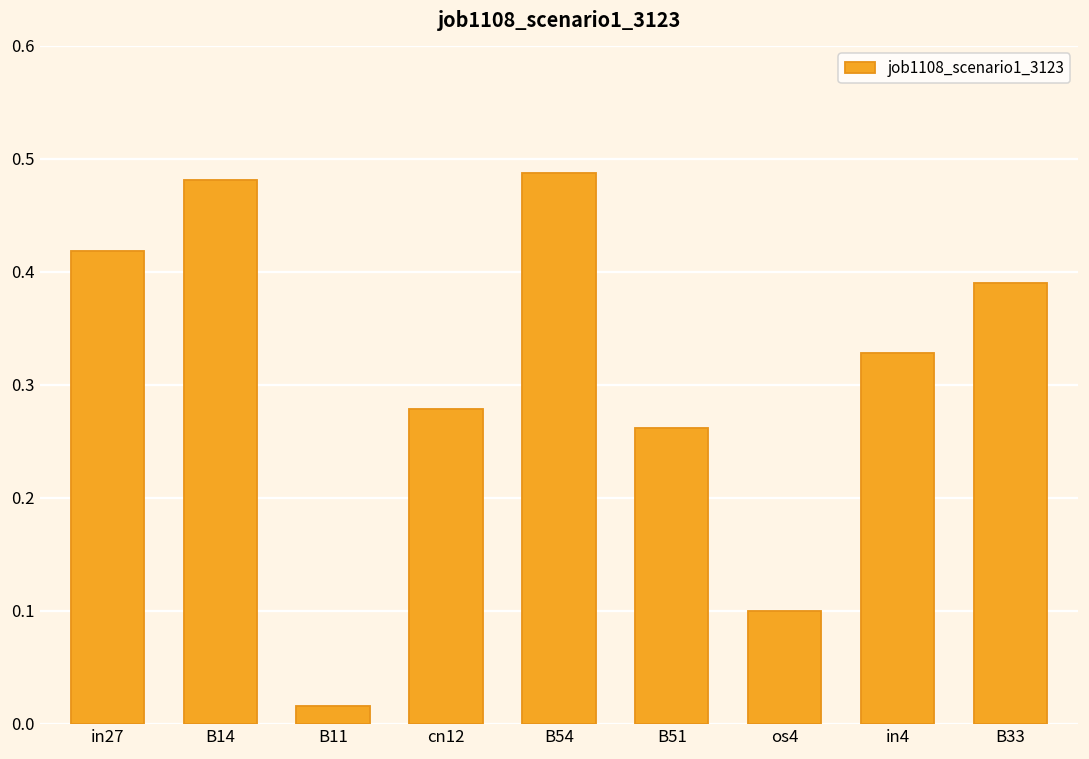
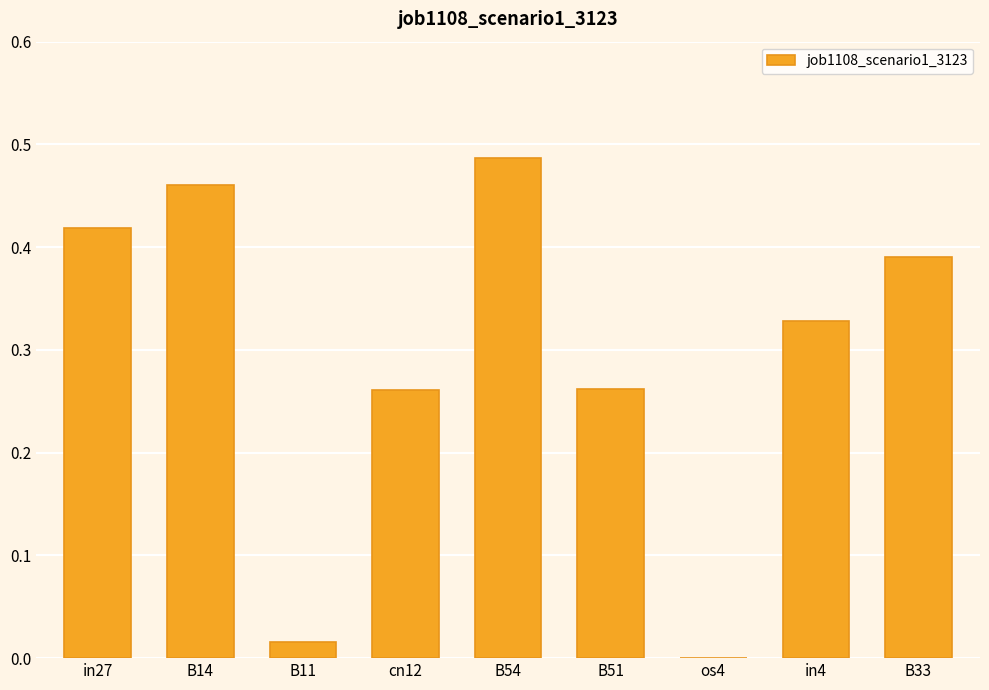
  {
    "in27": 0.418,
-   "B14": 0.481,
+   "B14": 0.460,
    "B11": 0.016,
-   "cn12": 0.279,
+   "cn12": 0.261,
    "B54": 0.487,
    "B51": 0.262,
-   "os4": 0.1,
+   "os4": 0.0,
    "in4": 0.328,
    "B33": 0.390
  }
